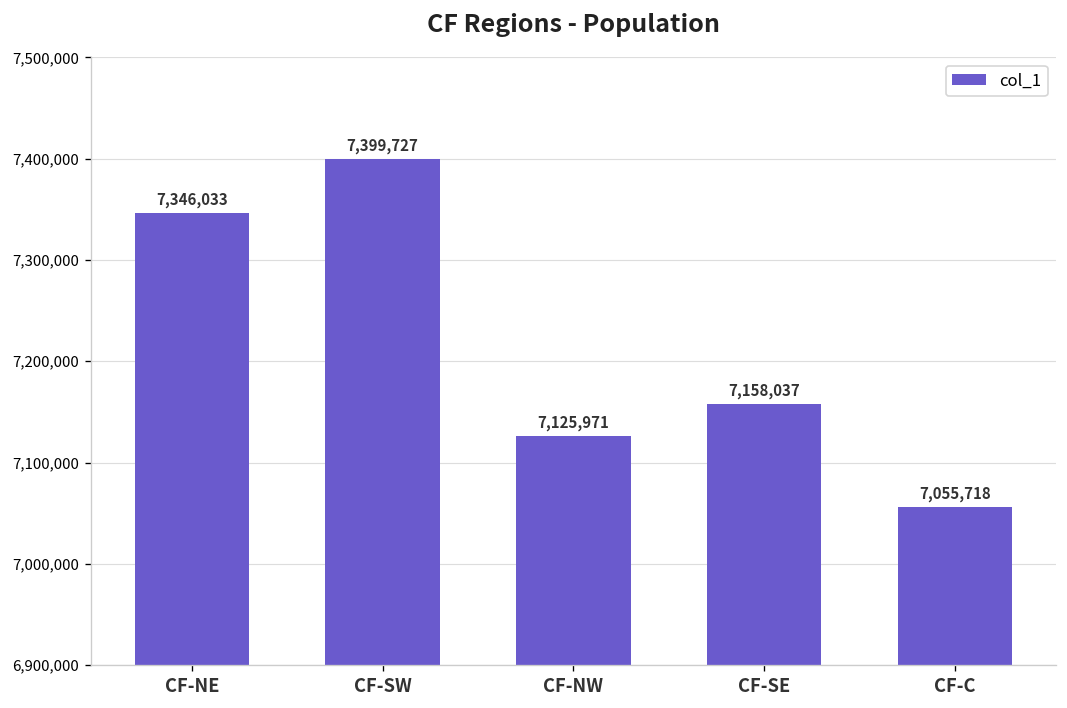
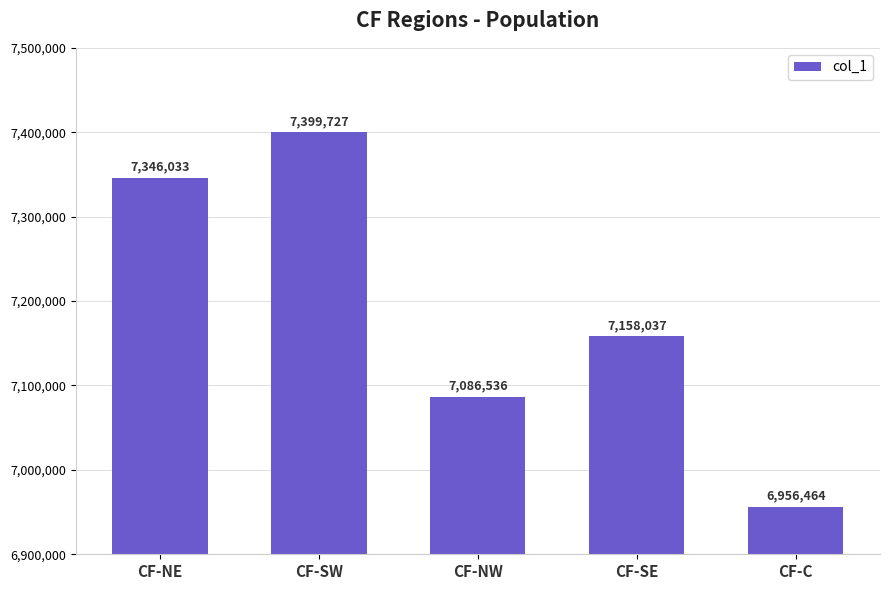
  {
    "CF-NE": "7,346,033",
    "CF-SW": "7,399,727",
-   "CF-NW": "7,125,971",
+   "CF-NW": "7,086,536",
    "CF-SE": "7,158,037",
-   "CF-C": "7,055,718"
+   "CF-C": "6,956,464"
  }
